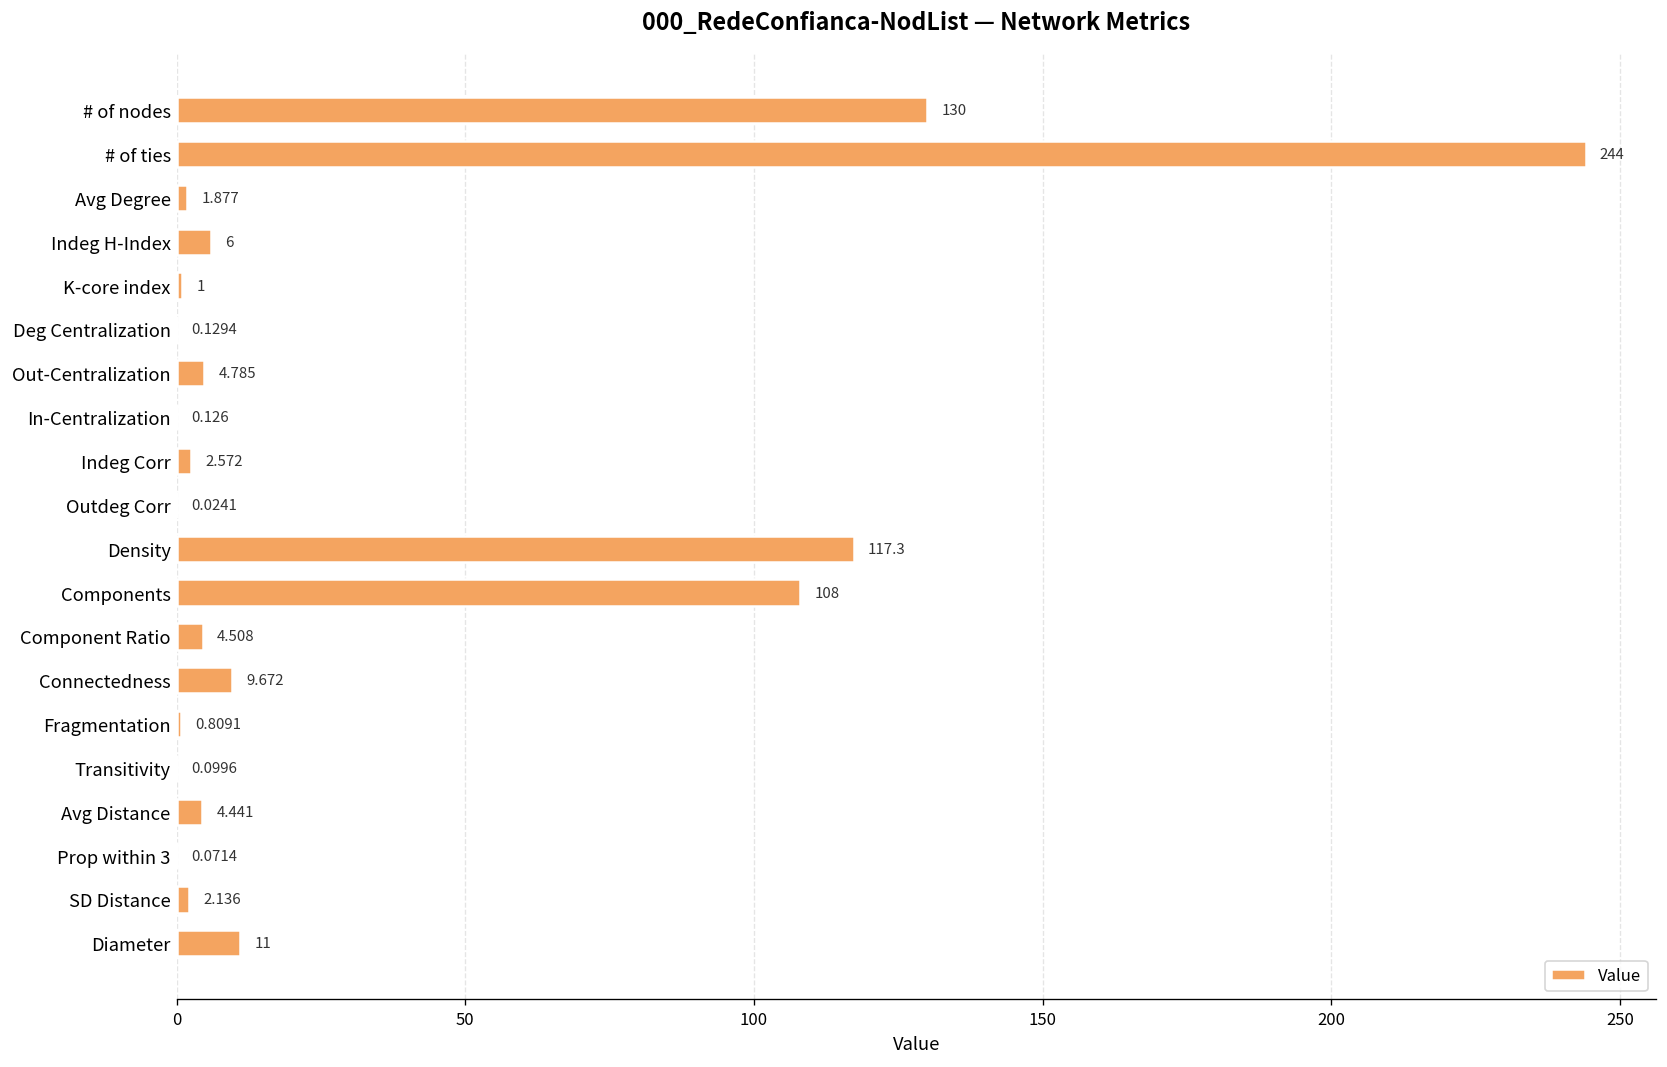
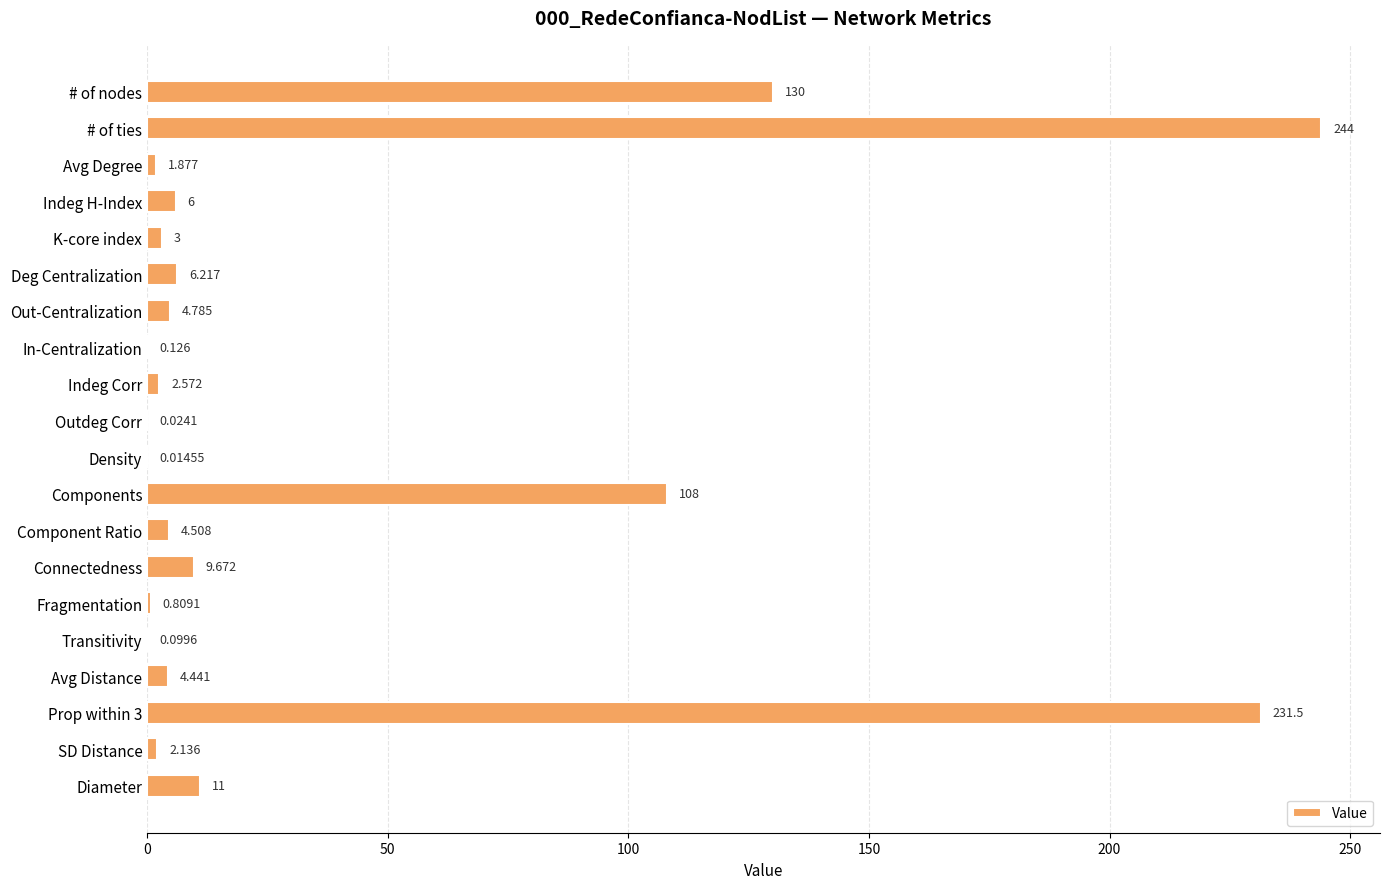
  {
    "# of nodes": 130,
    "# of ties": 244,
    "Avg Degree": 1.877,
    "Indeg H-Index": 6,
-   "K-core index": 1,
-   "Deg Centralization": 0.1294,
+   "K-core index": 3,
+   "Deg Centralization": 6.217,
    "Out-Centralization": 4.785,
    "In-Centralization": 0.126,
    "Indeg Corr": 2.572,
    "Outdeg Corr": 0.0241,
-   "Density": 117.3,
+   "Density": 0.01455,
    "Components": 108,
    "Component Ratio": 4.508,
    "Connectedness": 9.672,
    "Fragmentation": 0.8091,
    "Transitivity": 0.0996,
    "Avg Distance": 4.441,
-   "Prop within 3": 0.0714,
+   "Prop within 3": 231.5,
    "SD Distance": 2.136,
    "Diameter": 11
  }
